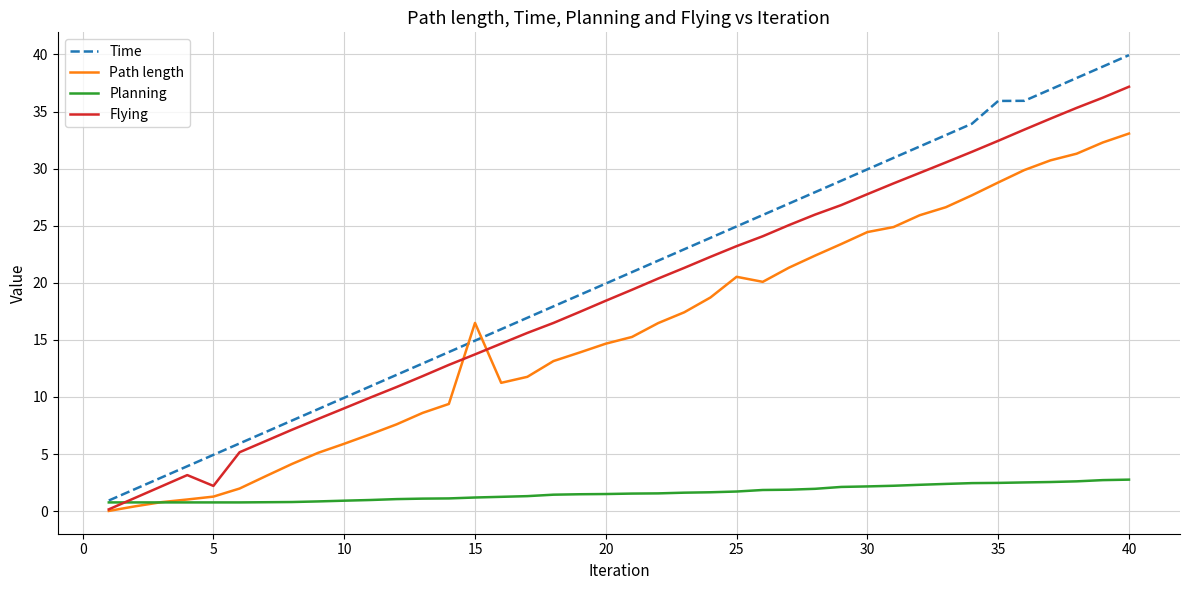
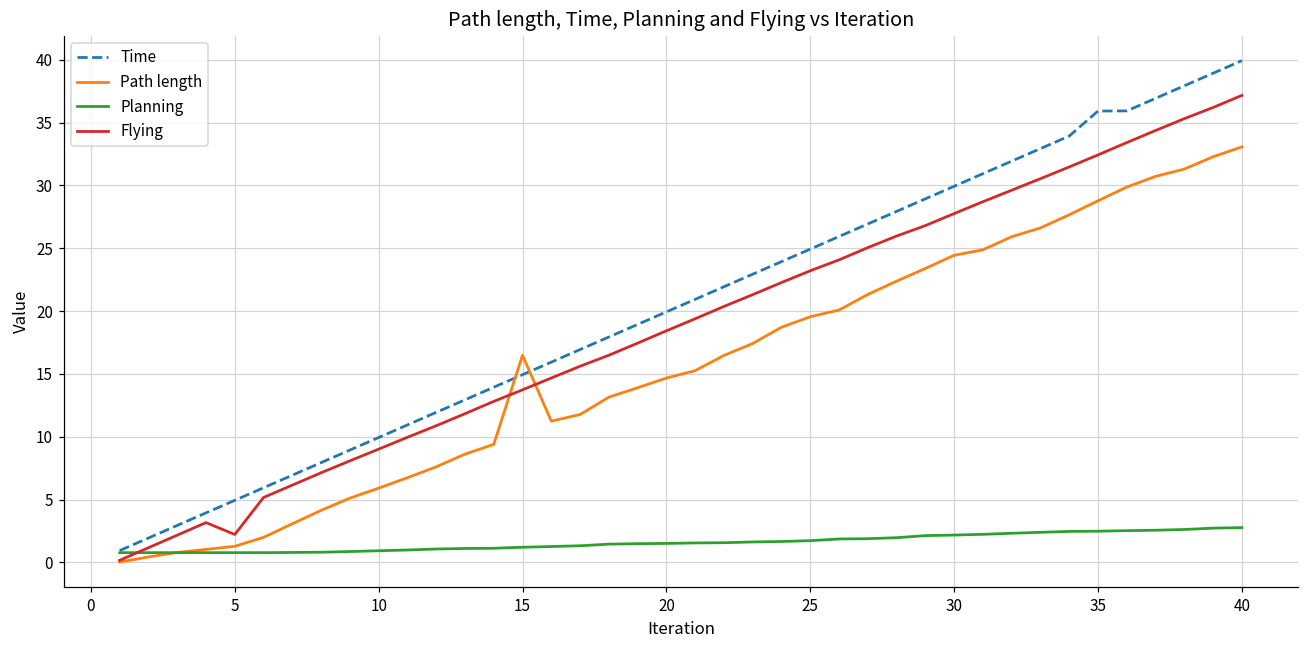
  {
    "Time": {
      "5": 4.9,
      "10": 9.9,
      "15": 14.9,
      "20": 19.9,
      "25": 24.9,
      "30": 29.9,
      "35": 35.9,
      "40": 39.9
    },
    "Path length": {
      "5": 1.3,
      "10": 5.9,
      "15": 16.5,
      "20": 14.7,
-     "25": 20.5,
+     "25": 19.6,
      "30": 24.4,
      "35": 28.8,
      "40": 33.1
    },
    "Planning": {
      "5": 0.8,
      "10": 0.9,
      "15": 1.2,
      "20": 1.5,
      "25": 1.7,
      "30": 2.2,
      "35": 2.5,
      "40": 2.8
    },
    "Flying": {
      "5": 2.2,
      "10": 9.0,
      "15": 13.7,
      "20": 18.4,
      "25": 23.2,
      "30": 27.8,
      "35": 32.4,
      "40": 37.2
    }
  }
